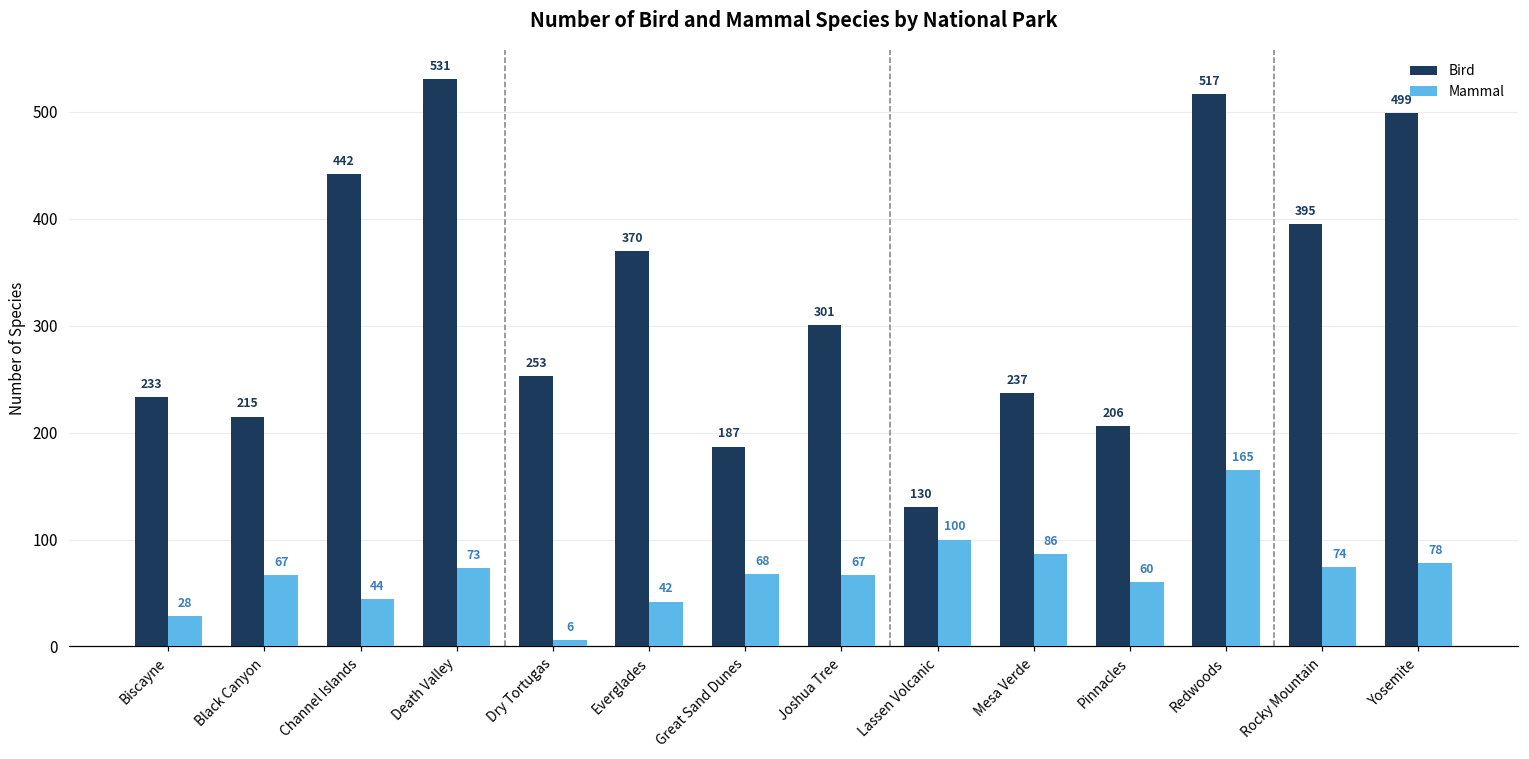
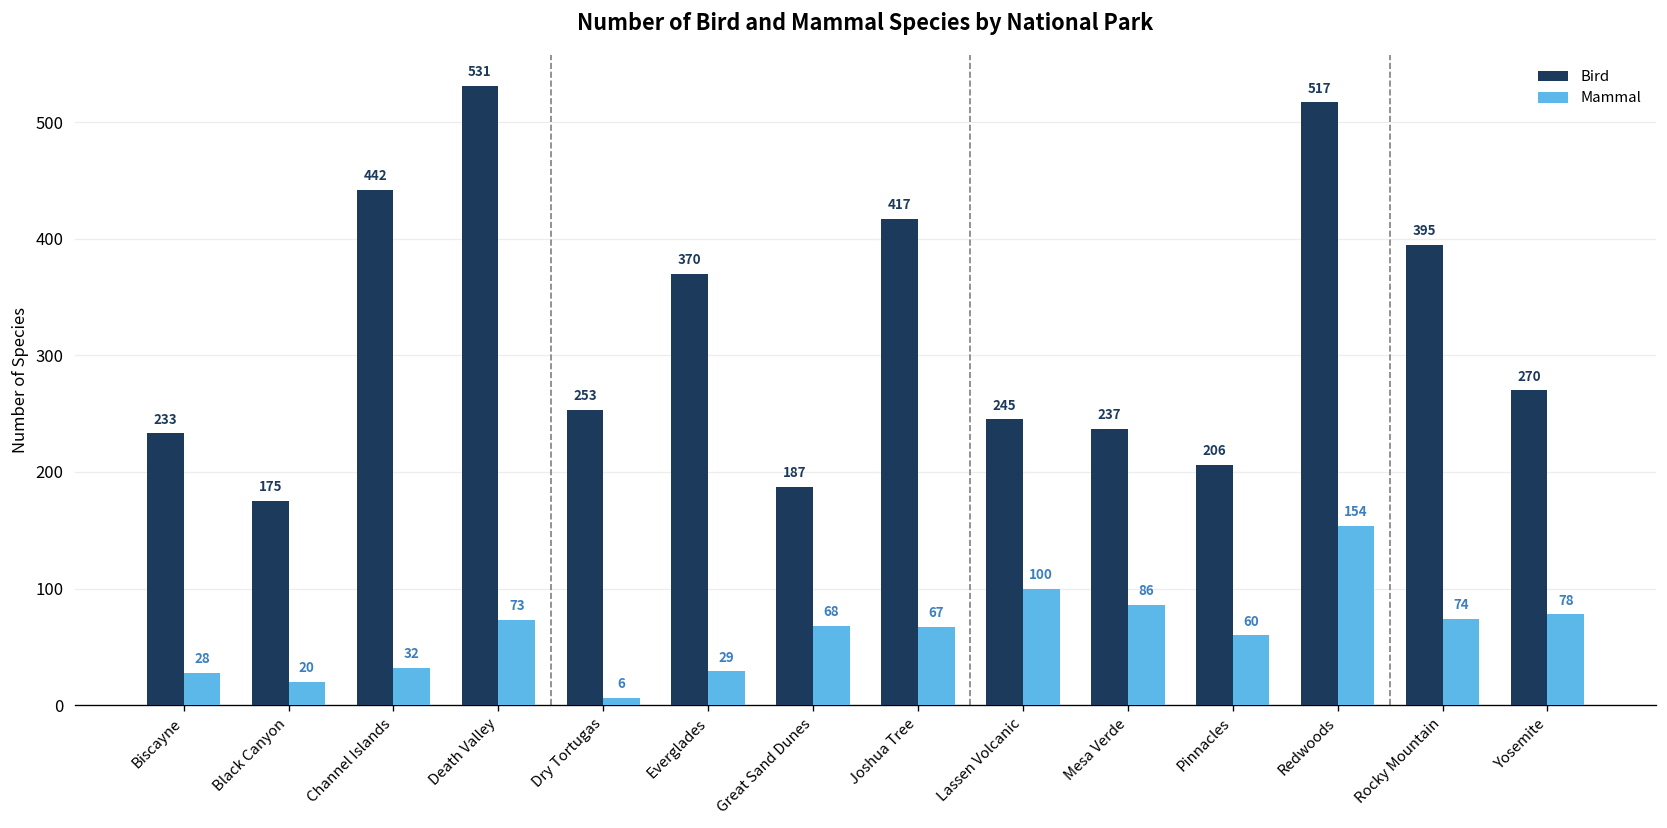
  {
    "Bird": {
      "Biscayne": 233,
-     "Black Canyon": 215,
+     "Black Canyon": 175,
      "Channel Islands": 442,
      "Death Valley": 531,
      "Dry Tortugas": 253,
      "Everglades": 370,
      "Great Sand Dunes": 187,
-     "Joshua Tree": 301,
-     "Lassen Volcanic": 130,
+     "Joshua Tree": 417,
+     "Lassen Volcanic": 245,
      "Mesa Verde": 237,
      "Pinnacles": 206,
      "Redwoods": 517,
      "Rocky Mountain": 395,
-     "Yosemite": 499
+     "Yosemite": 270
    },
    "Mammal": {
      "Biscayne": 28,
-     "Black Canyon": 67,
-     "Channel Islands": 44,
+     "Black Canyon": 20,
+     "Channel Islands": 32,
      "Death Valley": 73,
      "Dry Tortugas": 6,
-     "Everglades": 42,
+     "Everglades": 29,
      "Great Sand Dunes": 68,
      "Joshua Tree": 67,
      "Lassen Volcanic": 100,
      "Mesa Verde": 86,
      "Pinnacles": 60,
-     "Redwoods": 165,
+     "Redwoods": 154,
      "Rocky Mountain": 74,
      "Yosemite": 78
    }
  }
